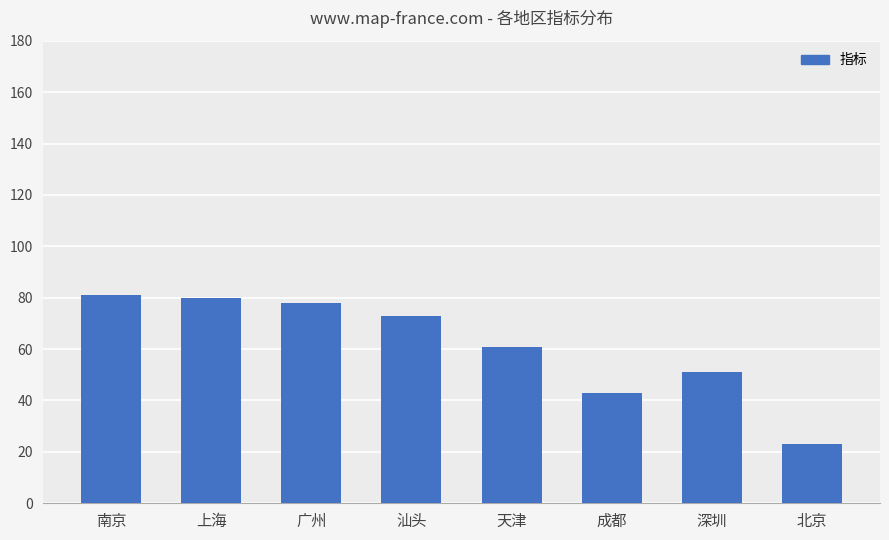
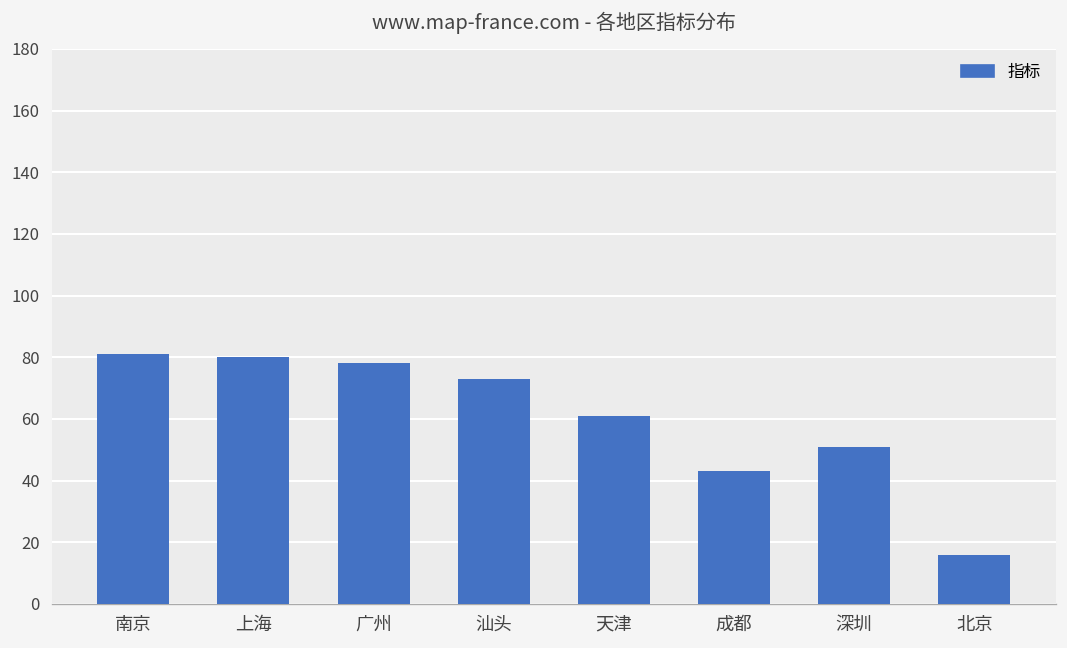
  {
    "南京": 81,
    "上海": 80,
    "广州": 78,
    "汕头": 73,
    "天津": 61,
    "成都": 43,
    "深圳": 51,
-   "北京": 23
+   "北京": 16
  }
